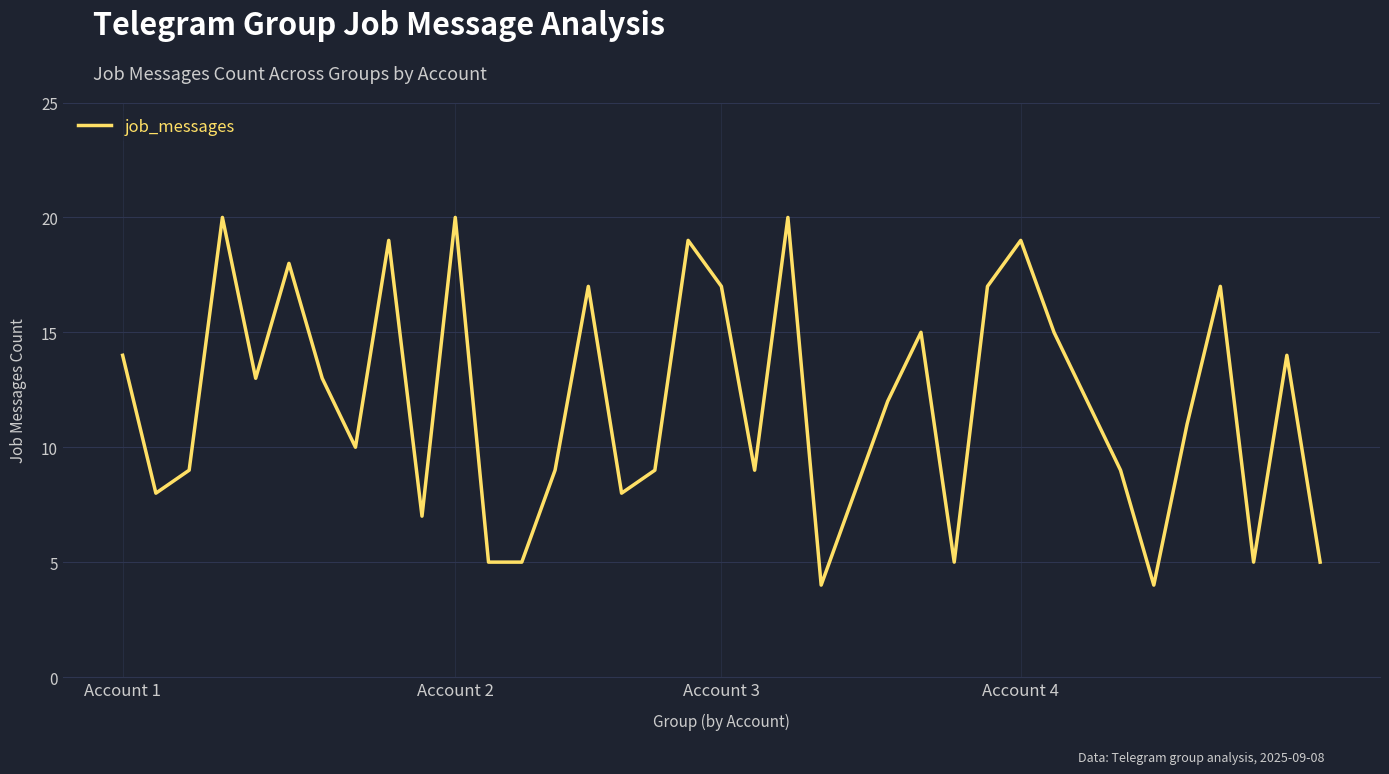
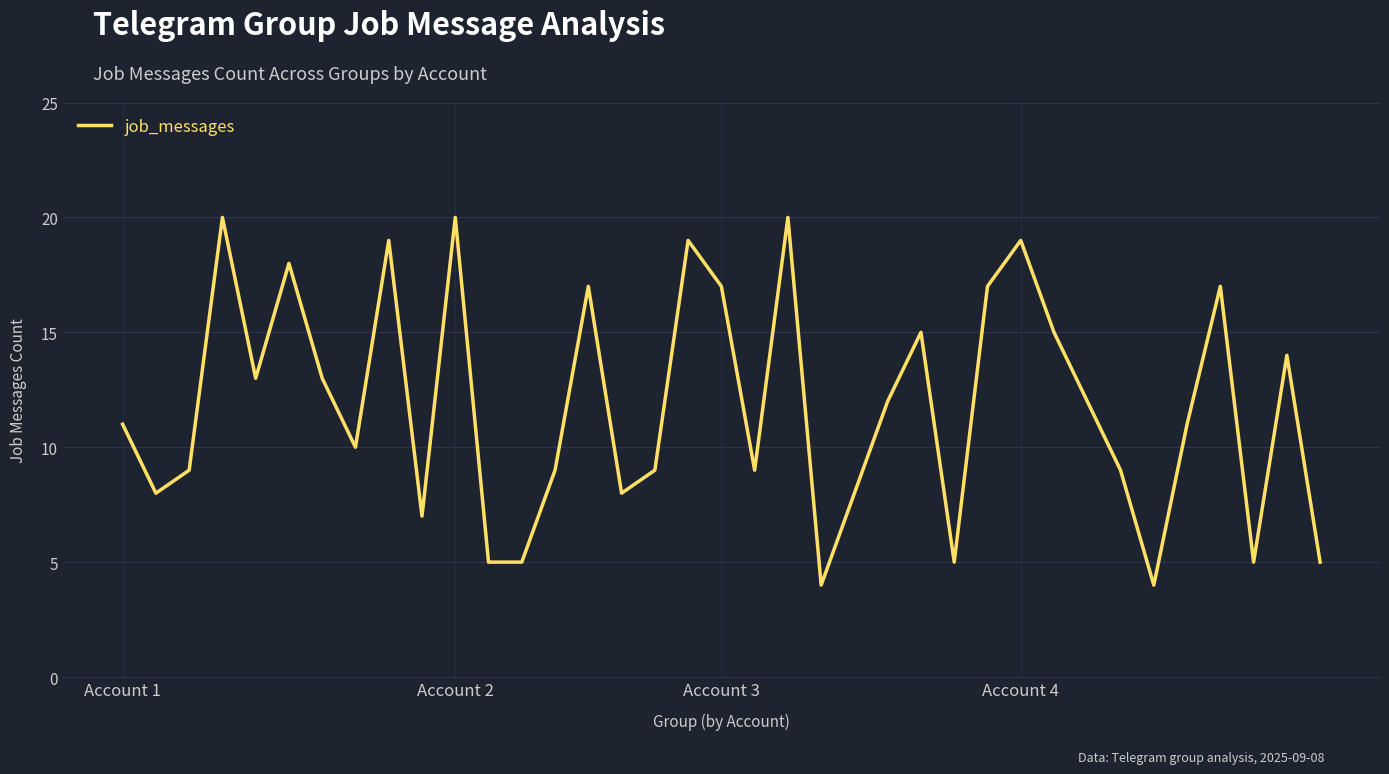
  {
-   "Account 1": 14,
+   "Account 1": 11,
    "Account 2": 20,
    "Account 3": 17,
    "Account 4": 19
  }
